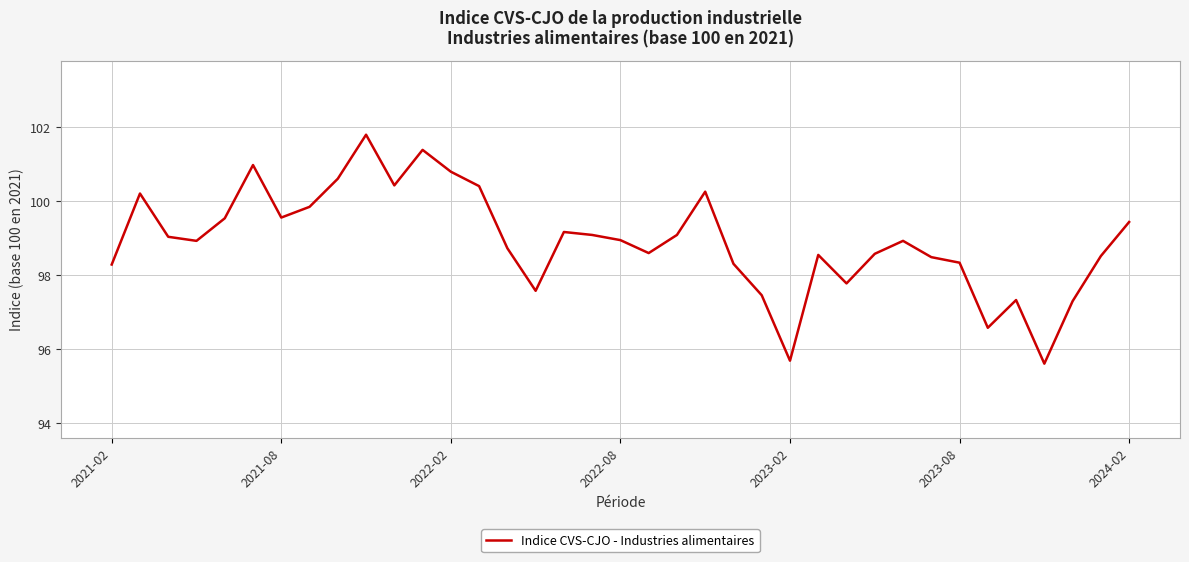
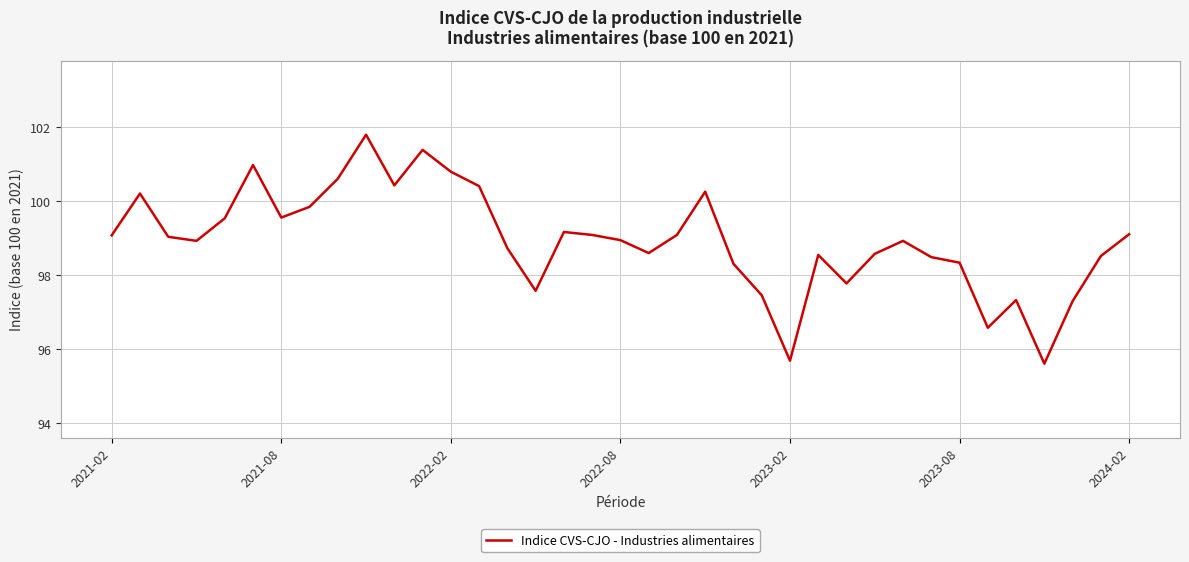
  {
-   "2021-02": 98.3,
+   "2021-02": 99.1,
    "2021-08": 99.6,
    "2022-02": 100.8,
    "2022-08": 99.0,
    "2023-02": 95.7,
    "2023-08": 98.3,
-   "2024-02": 99.4
+   "2024-02": 99.1
  }
